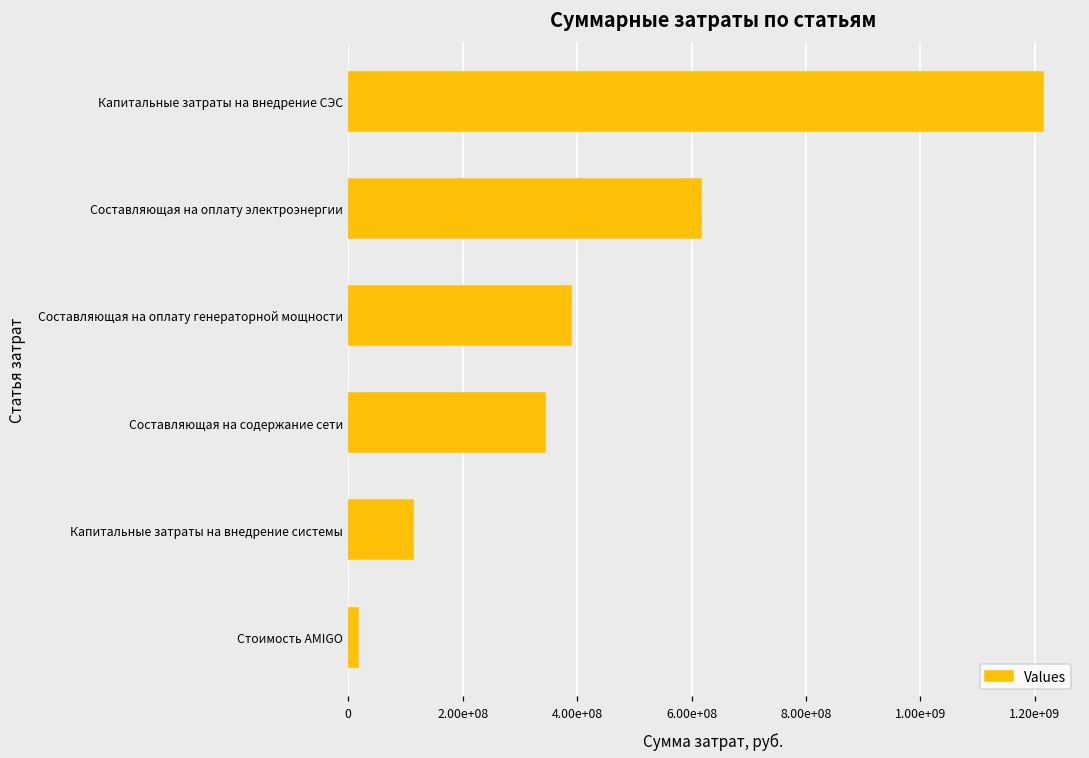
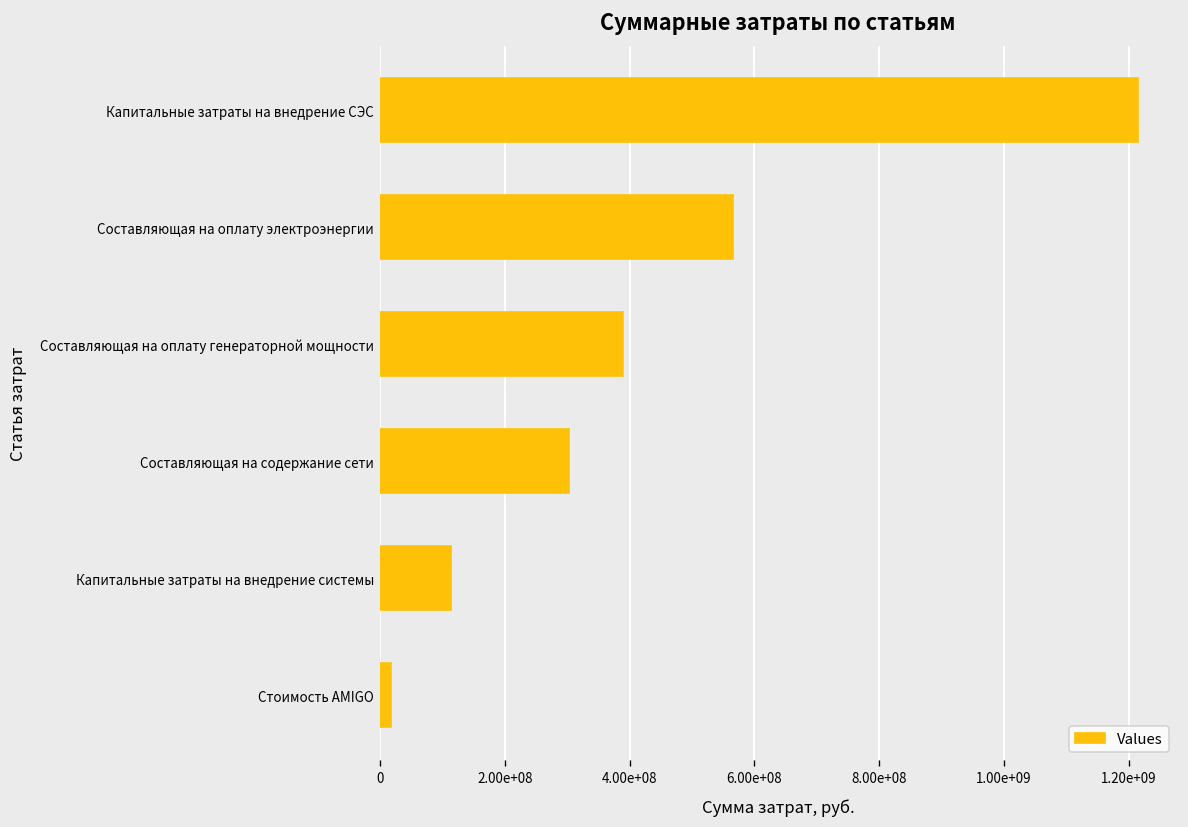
  {
    "Капитальные затраты на внедрение СЭС": 1210000000,
-   "Составляющая на оплату электроэнергии": 620000000,
+   "Составляющая на оплату электроэнергии": 570000000,
    "Составляющая на оплату генераторной мощности": 390000000,
-   "Составляющая на содержание сети": 340000000,
+   "Составляющая на содержание сети": 300000000,
    "Капитальные затраты на внедрение системы": 110000000,
    "Стоимость AMIGO": 20000000
  }
